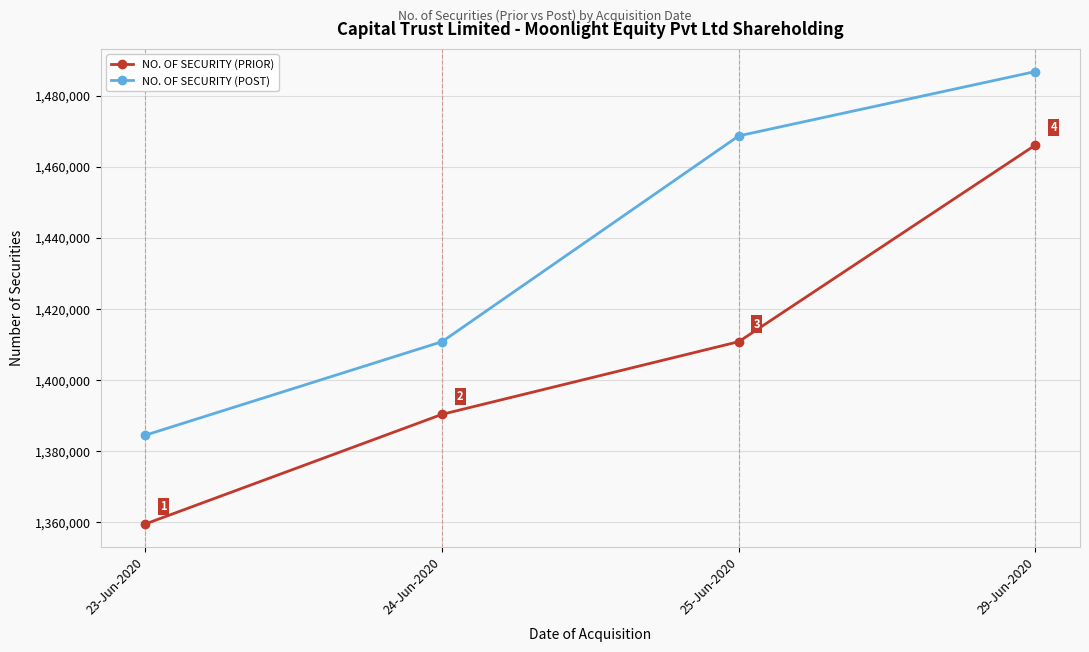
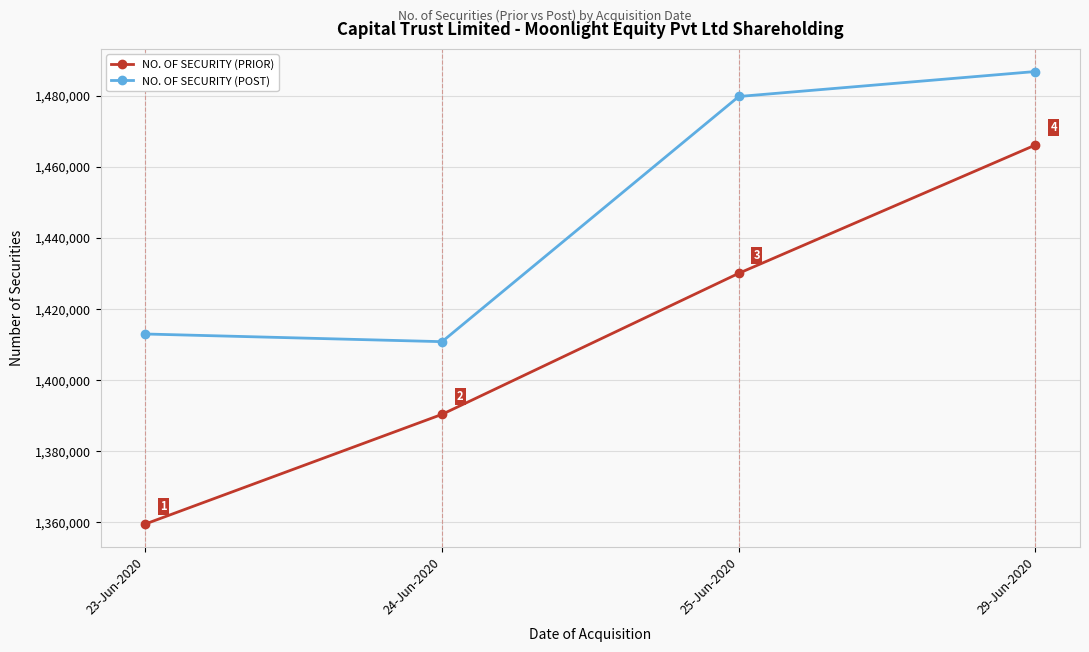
  {
    "NO. OF SECURITY (PRIOR)": {
-     "25-Jun-2020": "1,411,000"
+     "25-Jun-2020": "1,430,000"
    },
    "NO. OF SECURITY (POST)": {
-     "23-Jun-2020": "1,384,000",
+     "23-Jun-2020": "1,413,000",
      "24-Jun-2020": "1,411,000",
-     "25-Jun-2020": "1,469,000",
+     "25-Jun-2020": "1,480,000",
      "29-Jun-2020": "1,487,000"
    }
  }
